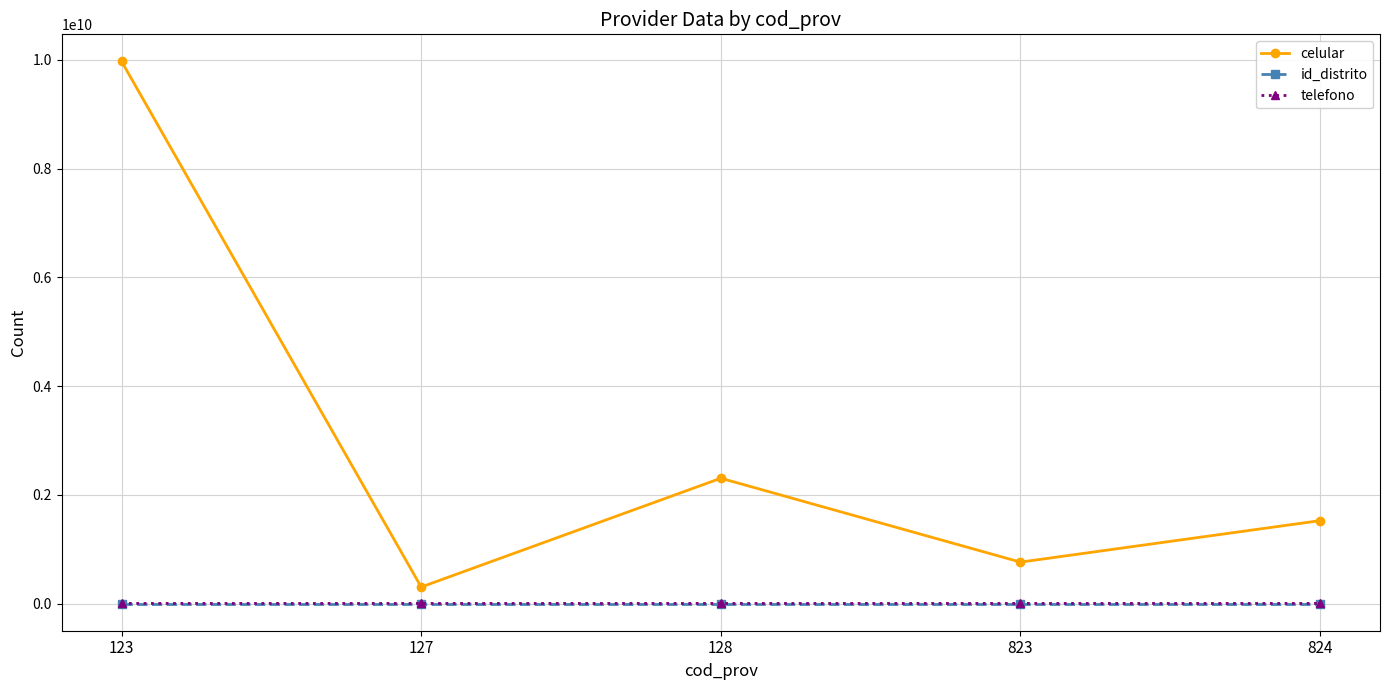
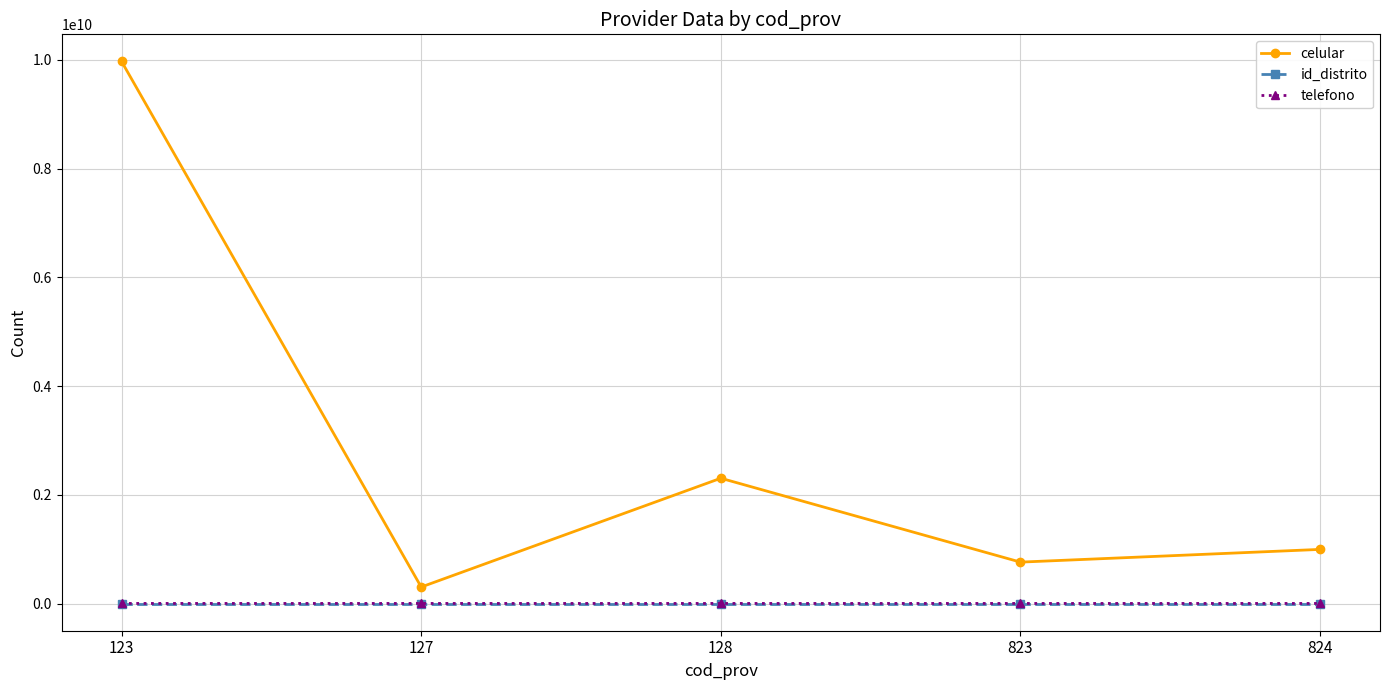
  {
    "celular": {
      "123": 10000000000,
      "127": 300000000,
      "128": 2300000000,
      "823": 800000000,
-     "824": 1500000000
+     "824": 1000000000
    }
  }
